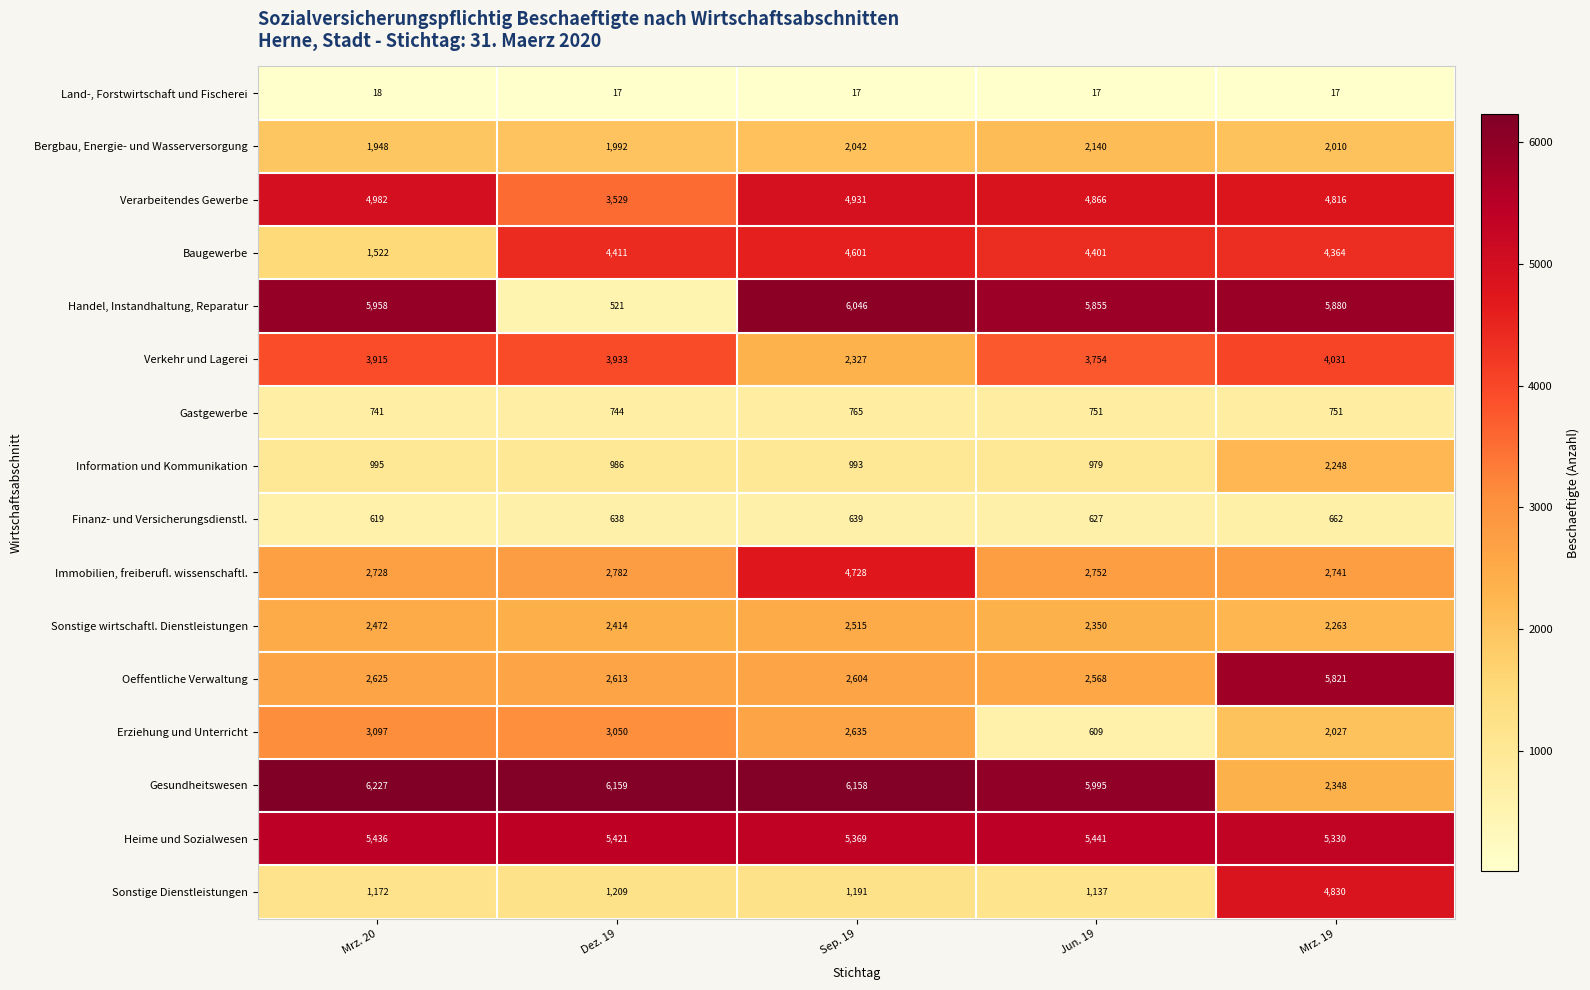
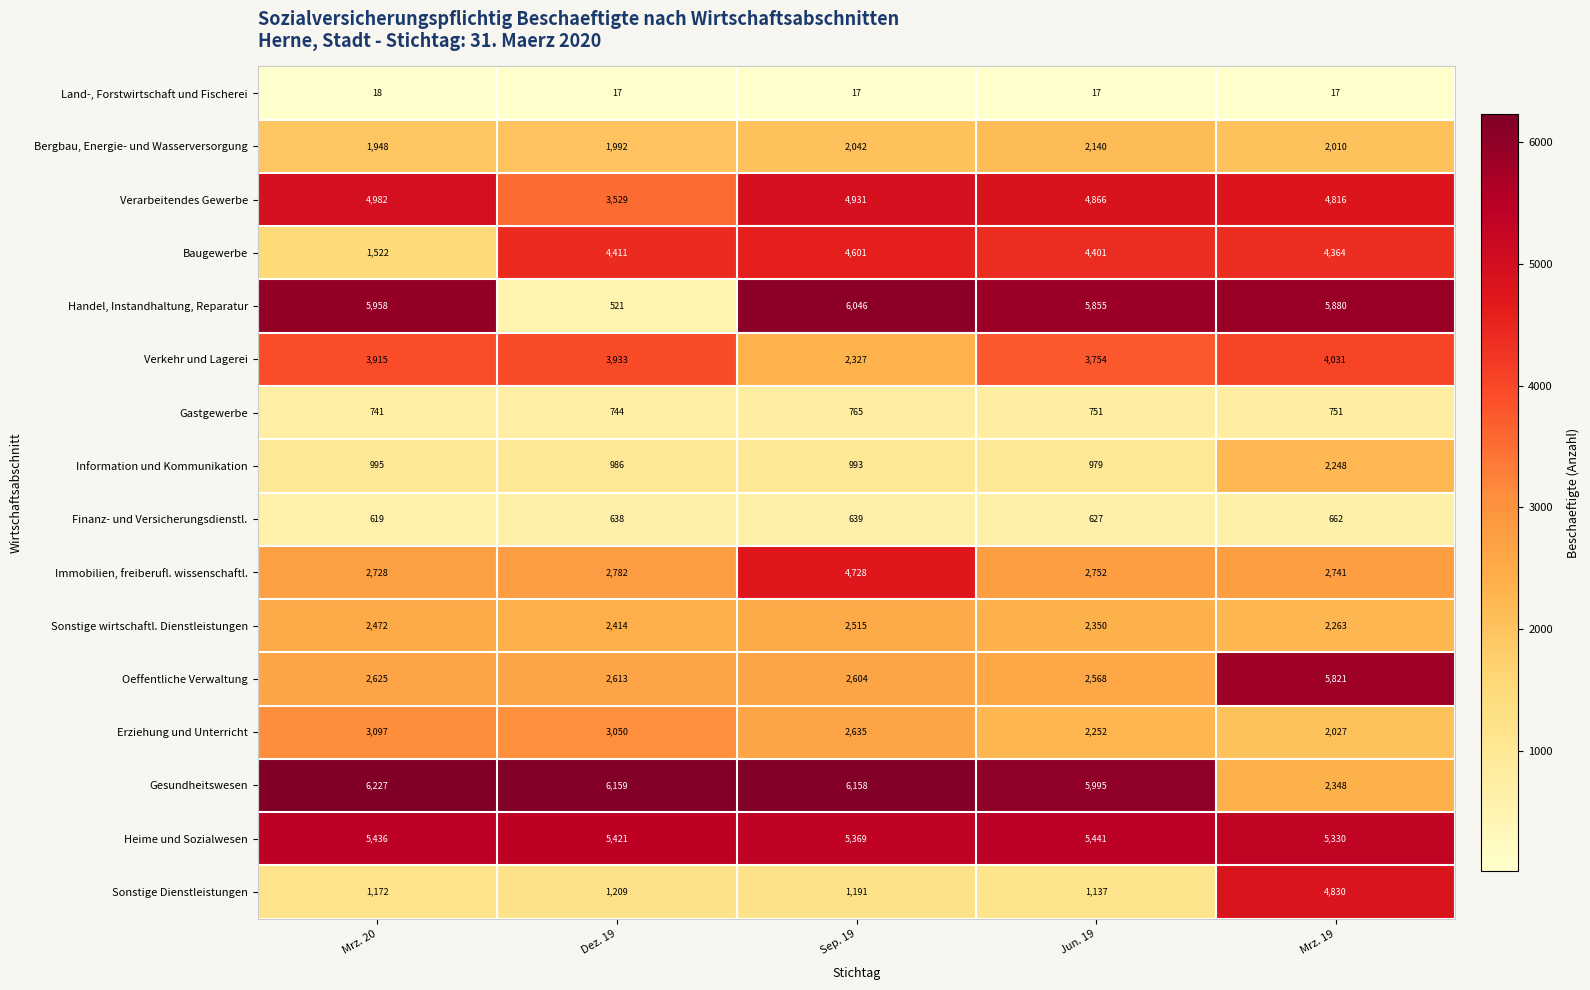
  {
    "Land-, Forstwirtschaft und Fischerei": {
      "Mrz. 20": "18",
      "Dez. 19": "17",
      "Sep. 19": "17",
      "Jun. 19": "17",
      "Mrz. 19": "17"
    },
    "Bergbau, Energie- und Wasserversorgung": {
      "Mrz. 20": "1,948",
      "Dez. 19": "1,992",
      "Sep. 19": "2,042",
      "Jun. 19": "2,140",
      "Mrz. 19": "2,010"
    },
    "Verarbeitendes Gewerbe": {
      "Mrz. 20": "4,982",
      "Dez. 19": "3,529",
      "Sep. 19": "4,931",
      "Jun. 19": "4,866",
      "Mrz. 19": "4,816"
    },
    "Baugewerbe": {
      "Mrz. 20": "1,522",
      "Dez. 19": "4,411",
      "Sep. 19": "4,601",
      "Jun. 19": "4,401",
      "Mrz. 19": "4,364"
    },
    "Handel, Instandhaltung, Reparatur": {
      "Mrz. 20": "5,958",
      "Dez. 19": "521",
      "Sep. 19": "6,046",
      "Jun. 19": "5,855",
      "Mrz. 19": "5,880"
    },
    "Verkehr und Lagerei": {
      "Mrz. 20": "3,915",
      "Dez. 19": "3,933",
      "Sep. 19": "2,327",
      "Jun. 19": "3,754",
      "Mrz. 19": "4,031"
    },
    "Gastgewerbe": {
      "Mrz. 20": "741",
      "Dez. 19": "744",
      "Sep. 19": "765",
      "Jun. 19": "751",
      "Mrz. 19": "751"
    },
    "Information und Kommunikation": {
      "Mrz. 20": "995",
      "Dez. 19": "986",
      "Sep. 19": "993",
      "Jun. 19": "979",
      "Mrz. 19": "2,248"
    },
    "Finanz- und Versicherungsdienstl.": {
      "Mrz. 20": "619",
      "Dez. 19": "638",
      "Sep. 19": "639",
      "Jun. 19": "627",
      "Mrz. 19": "662"
    },
    "Immobilien, freiberufl. wissenschaftl.": {
      "Mrz. 20": "2,728",
      "Dez. 19": "2,782",
      "Sep. 19": "4,728",
      "Jun. 19": "2,752",
      "Mrz. 19": "2,741"
    },
    "Sonstige wirtschaftl. Dienstleistungen": {
      "Mrz. 20": "2,472",
      "Dez. 19": "2,414",
      "Sep. 19": "2,515",
      "Jun. 19": "2,350",
      "Mrz. 19": "2,263"
    },
    "Oeffentliche Verwaltung": {
      "Mrz. 20": "2,625",
      "Dez. 19": "2,613",
      "Sep. 19": "2,604",
      "Jun. 19": "2,568",
      "Mrz. 19": "5,821"
    },
    "Erziehung und Unterricht": {
      "Mrz. 20": "3,097",
      "Dez. 19": "3,050",
      "Sep. 19": "2,635",
-     "Jun. 19": "609",
+     "Jun. 19": "2,252",
      "Mrz. 19": "2,027"
    },
    "Gesundheitswesen": {
      "Mrz. 20": "6,227",
      "Dez. 19": "6,159",
      "Sep. 19": "6,158",
      "Jun. 19": "5,995",
      "Mrz. 19": "2,348"
    },
    "Heime und Sozialwesen": {
      "Mrz. 20": "5,436",
      "Dez. 19": "5,421",
      "Sep. 19": "5,369",
      "Jun. 19": "5,441",
      "Mrz. 19": "5,330"
    },
    "Sonstige Dienstleistungen": {
      "Mrz. 20": "1,172",
      "Dez. 19": "1,209",
      "Sep. 19": "1,191",
      "Jun. 19": "1,137",
      "Mrz. 19": "4,830"
    }
  }
